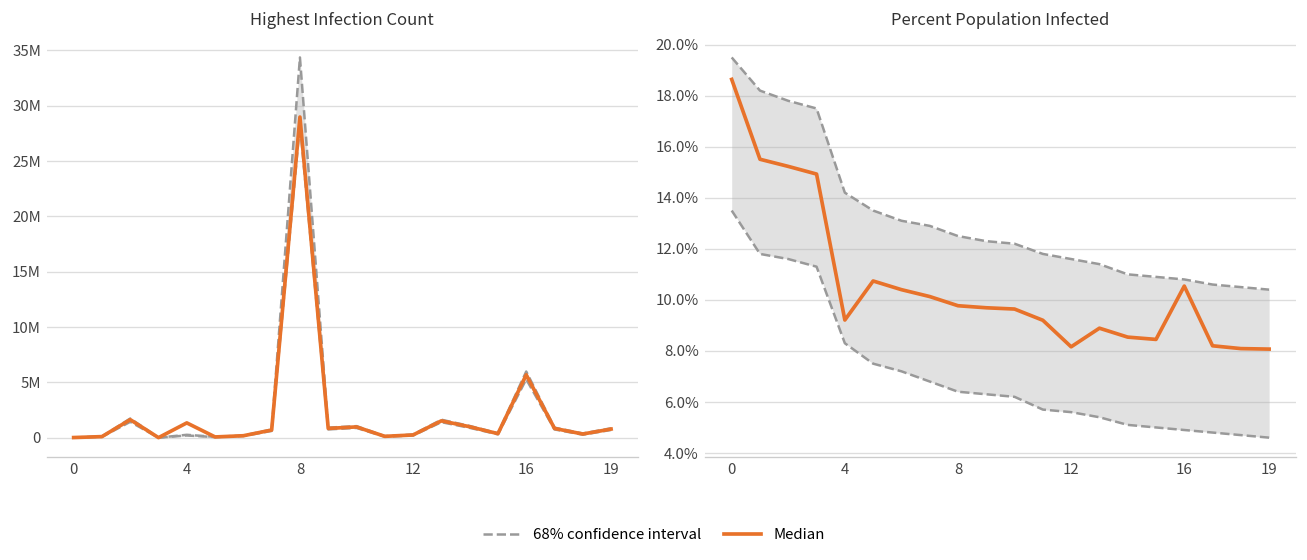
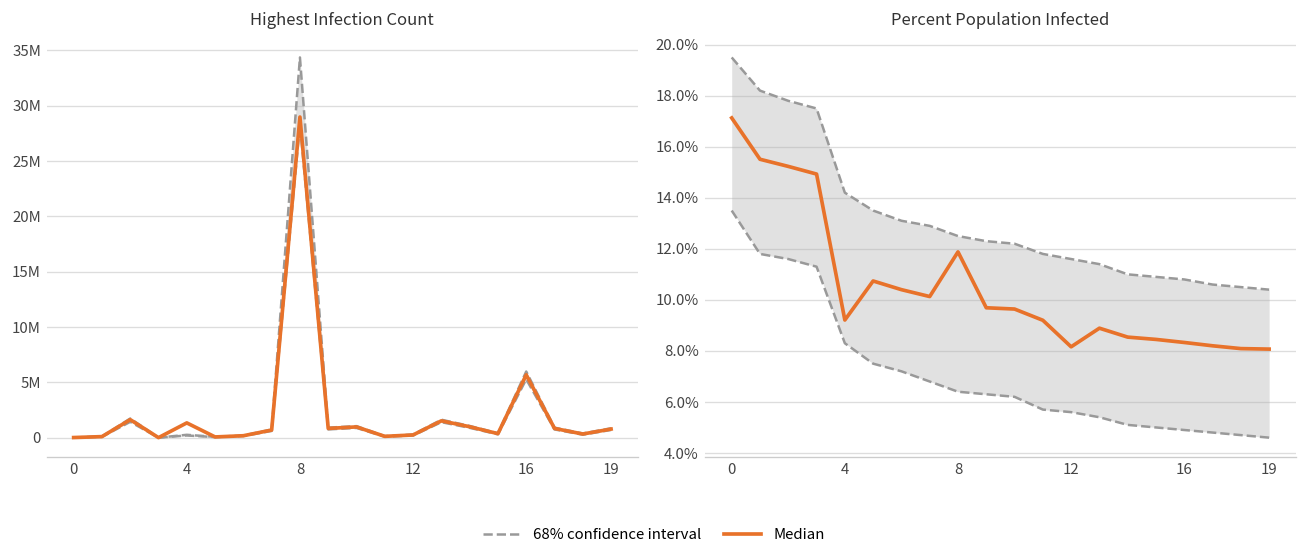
  {
    "Highest Infection Count": {
      "Median": {
        "4": "1000000",
        "8": "29000000",
        "16": "6000000"
      }
    },
    "Percent Population Infected": {
      "Median": {
-       "0": "18.6%",
+       "0": "17.1%",
        "4": "9.2%",
-       "8": "9.8%",
+       "8": "11.9%",
        "12": "8.2%",
-       "16": "10.5%",
+       "16": "8.3%",
        "19": "8.1%"
      }
    }
  }
